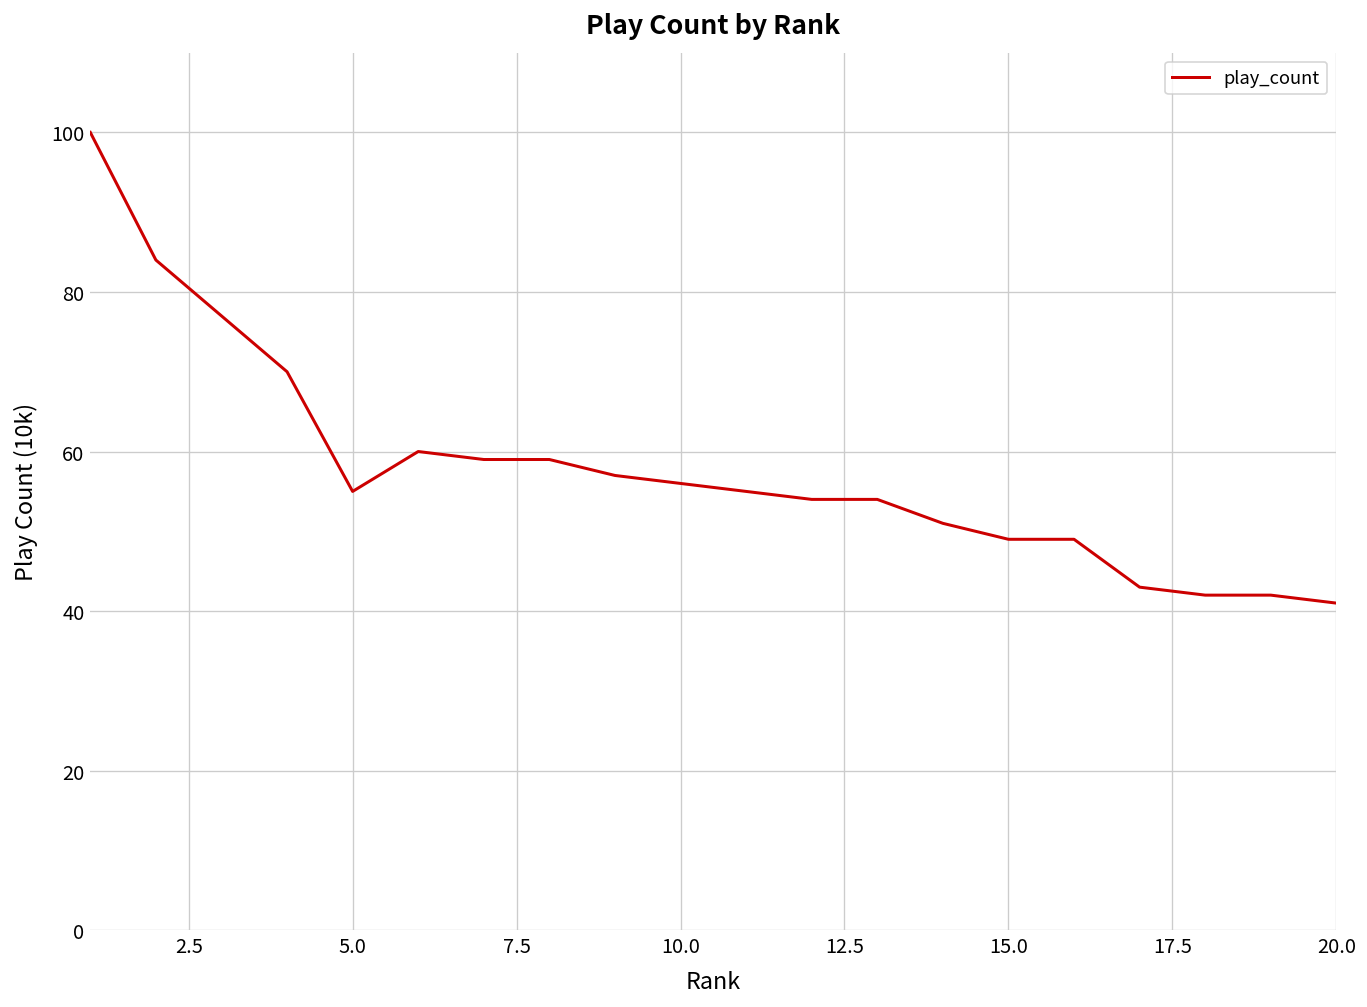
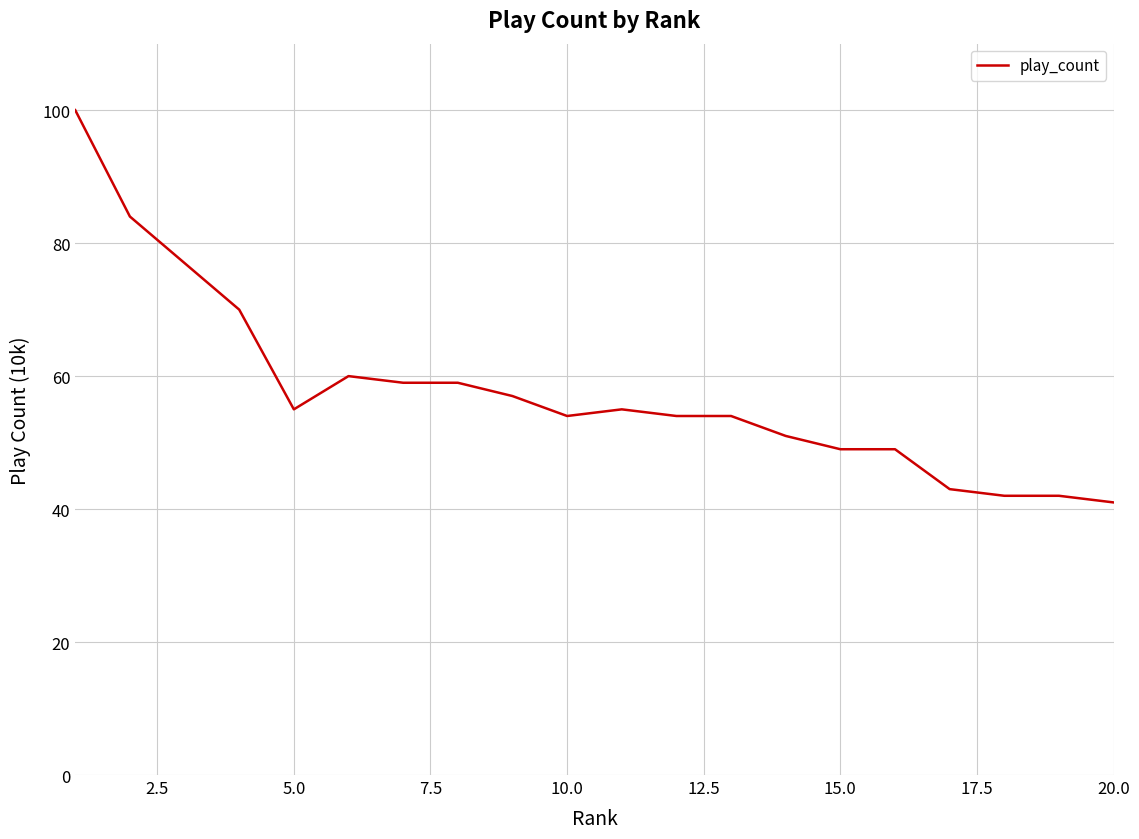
  {
    "5.0": 55,
-   "10.0": 56,
+   "10.0": 54,
    "15.0": 49,
    "20.0": 41
  }
